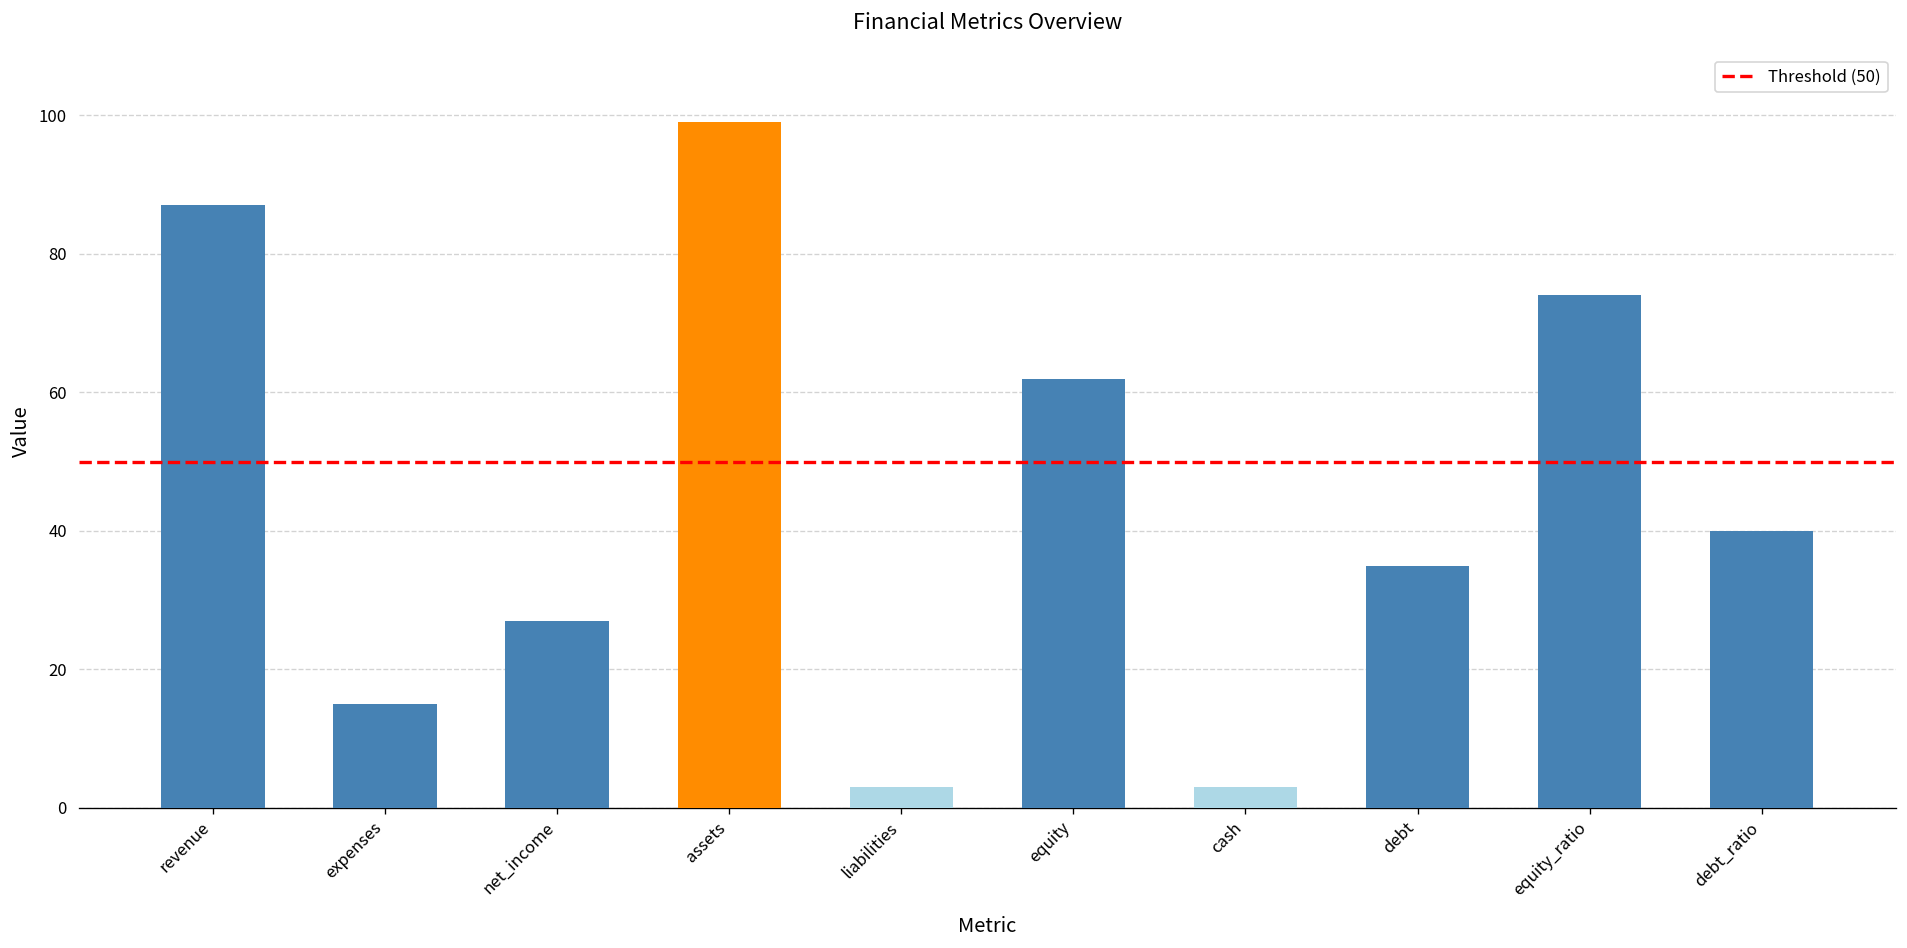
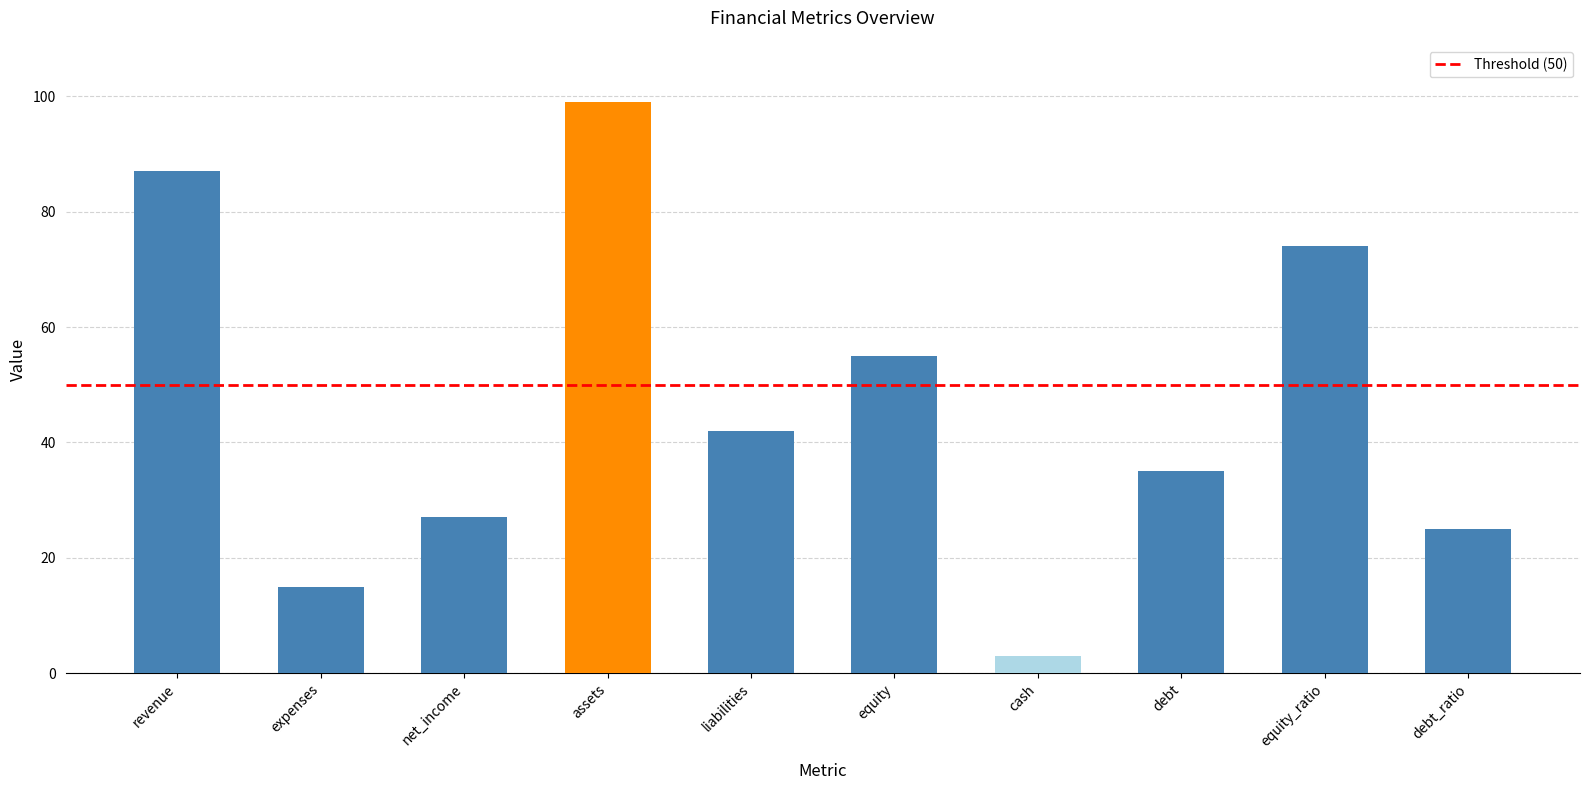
  {
    "revenue": 87,
    "expenses": 15,
    "net_income": 27,
    "assets": 99,
-   "liabilities": 3,
-   "equity": 62,
+   "liabilities": 42,
+   "equity": 55,
    "cash": 3,
    "debt": 35,
    "equity_ratio": 74,
-   "debt_ratio": 40
+   "debt_ratio": 25
  }
